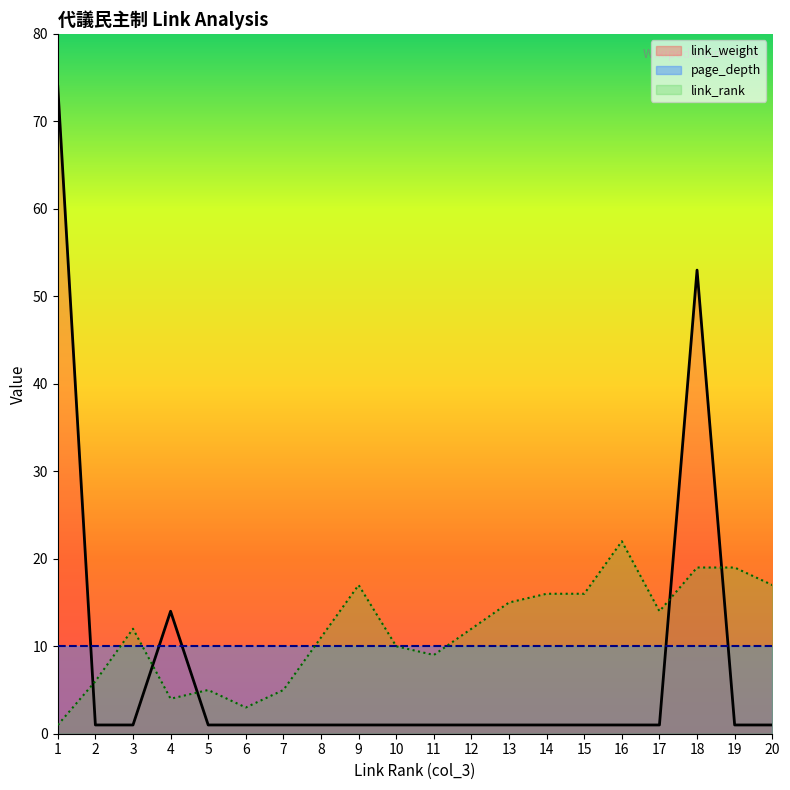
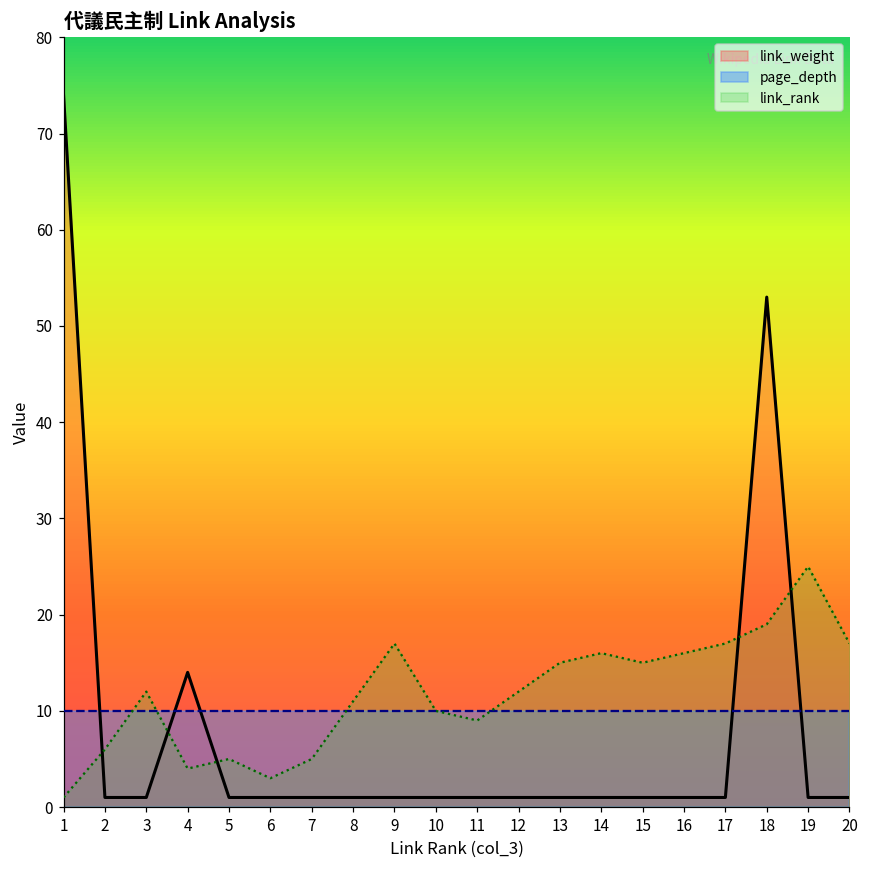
  {
    "link_weight": {
      "1": 74,
      "2": 1,
      "3": 1,
      "4": 14,
      "5": 1,
      "6": 1,
      "7": 1,
      "8": 1,
      "9": 1,
      "10": 1,
      "11": 1,
      "12": 1,
      "13": 1,
      "14": 1,
      "15": 1,
      "16": 1,
      "17": 1,
      "18": 53,
      "19": 1,
      "20": 1
    },
    "page_depth": {
      "1": 10,
      "2": 10,
      "3": 10,
      "4": 10,
      "5": 10,
      "6": 10,
      "7": 10,
      "8": 10,
      "9": 10,
      "11": 10,
      "12": 10,
      "13": 10,
      "14": 10,
      "15": 10,
      "16": 10,
      "17": 10,
      "18": 10,
      "19": 10,
      "20": 10
    },
    "link_rank": {
      "1": 1,
      "2": 6,
      "3": 12,
      "4": 4,
      "5": 5,
      "6": 3,
      "7": 5,
      "8": 11,
      "9": 17,
      "11": 9,
      "12": 12,
      "13": 15,
      "14": 16,
-     "15": 16,
-     "16": 22,
-     "17": 14,
+     "15": 15,
+     "16": 16,
+     "17": 17,
      "18": 19,
-     "19": 19,
+     "19": 25,
      "20": 17
    }
  }
